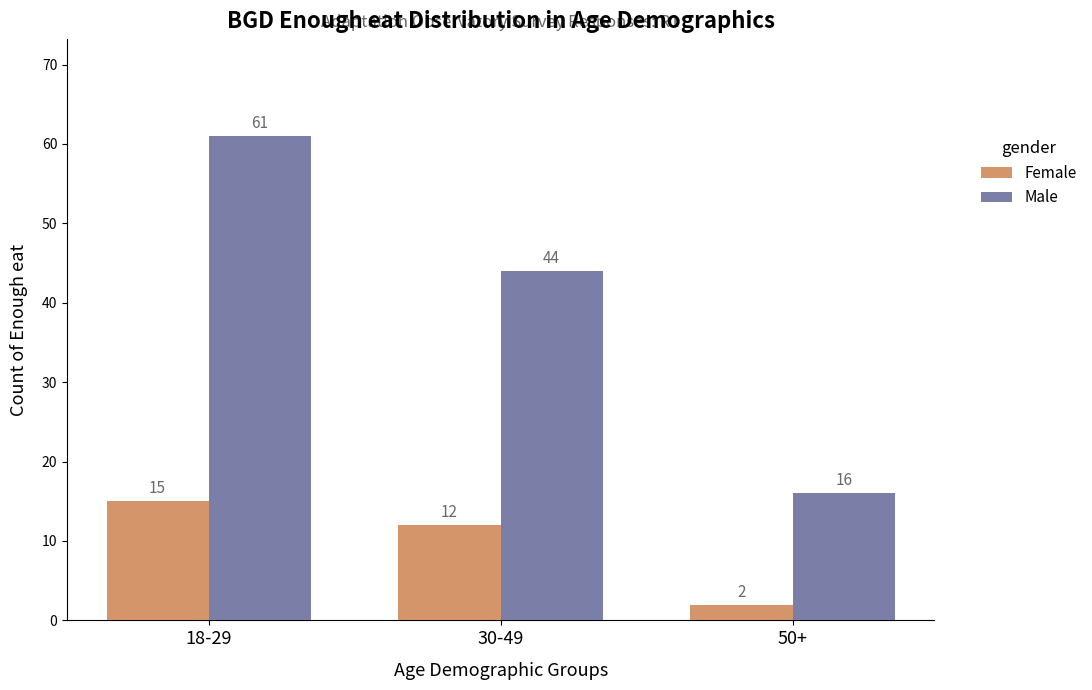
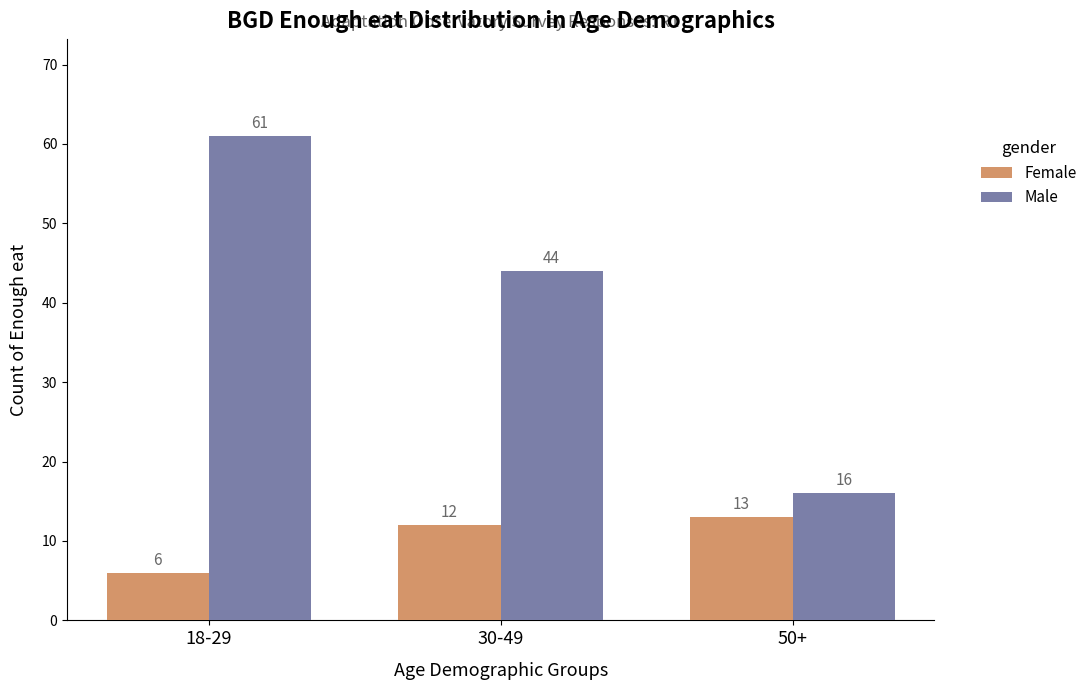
  {
    "Female": {
-     "18-29": 15,
+     "18-29": 6,
      "30-49": 12,
-     "50+": 2
+     "50+": 13
    },
    "Male": {
      "18-29": 61,
      "30-49": 44,
      "50+": 16
    }
  }
